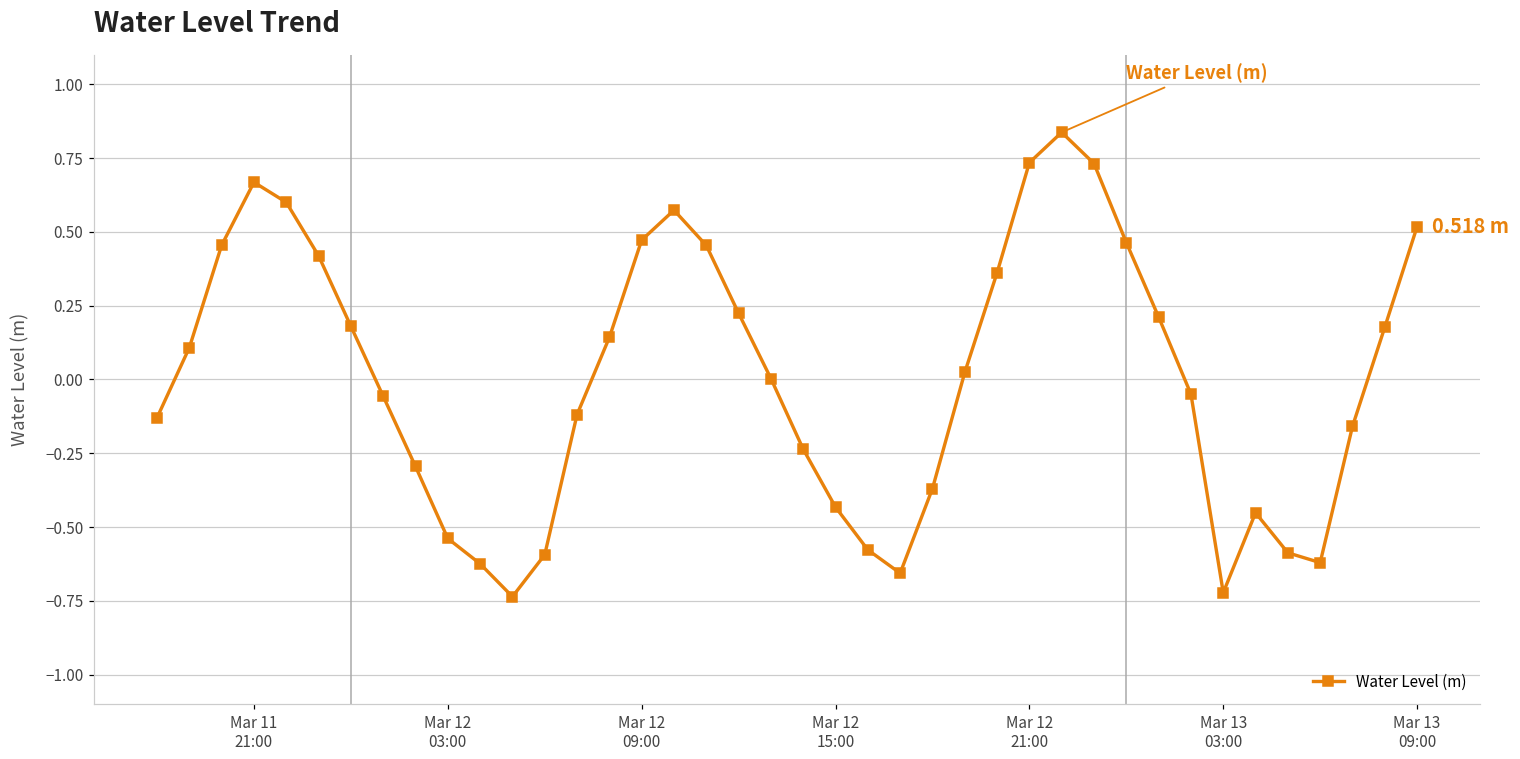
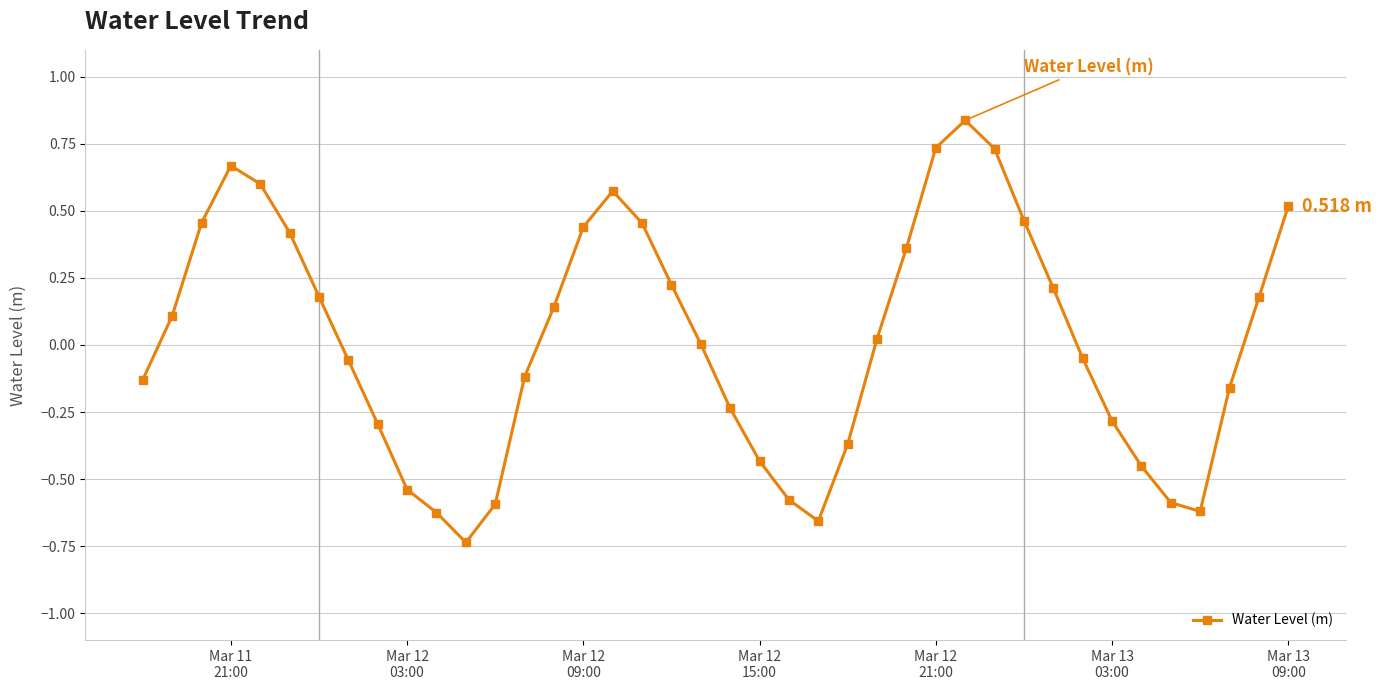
  {
    "Mar 11 21:00": 0.67,
    "Mar 12 03:00": -0.54,
-   "Mar 12 09:00": 0.47,
+   "Mar 12 09:00": 0.44,
    "Mar 12 15:00": -0.43,
    "Mar 12 21:00": 0.73,
-   "Mar 13 03:00": -0.72
+   "Mar 13 03:00": -0.28
  }
